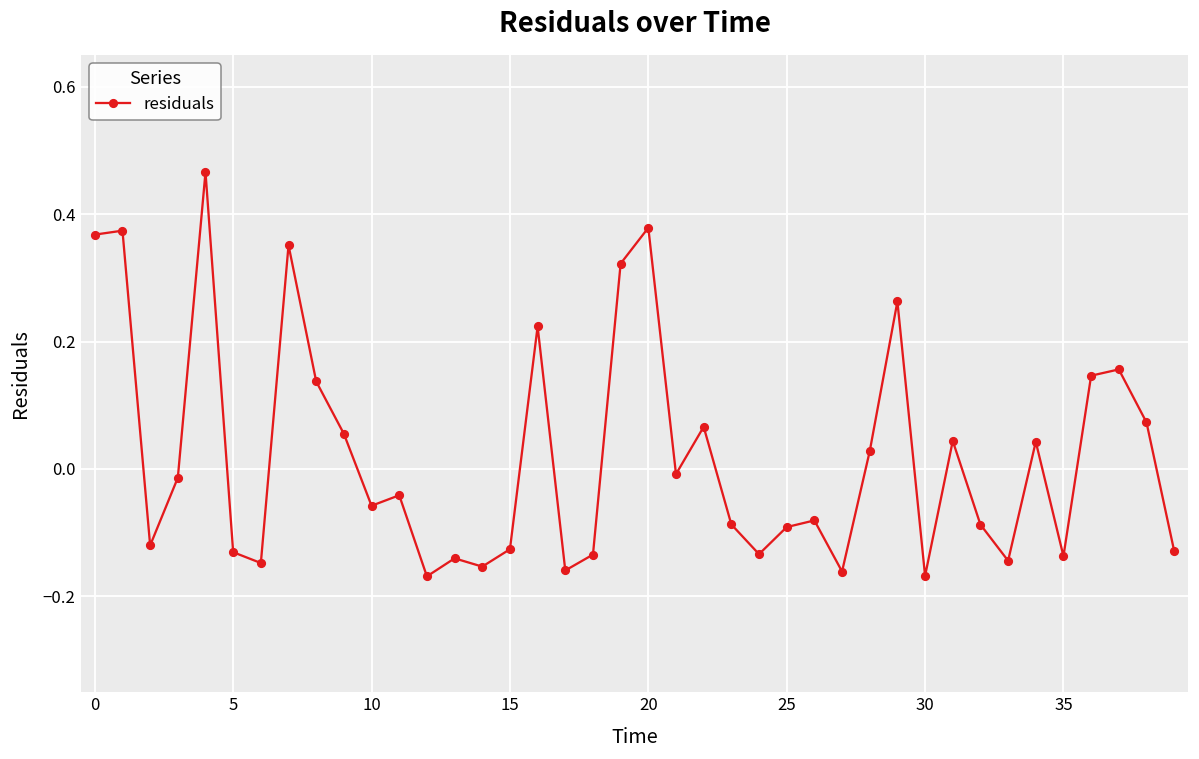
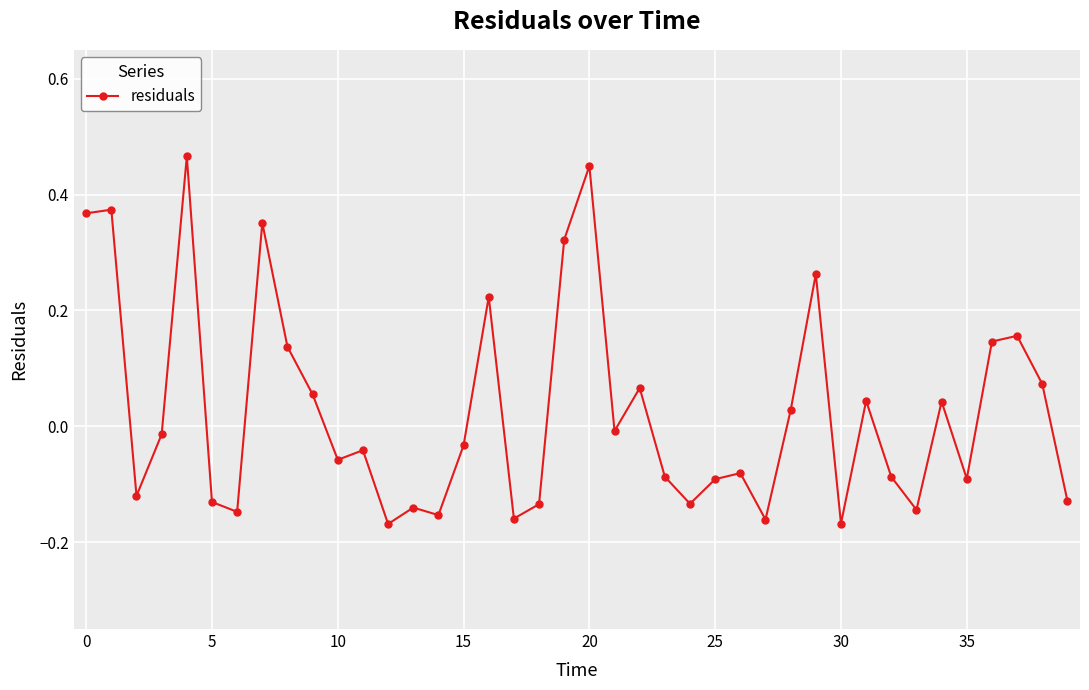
  {
    "0": 0.37,
    "5": -0.13,
    "10": -0.06,
-   "15": -0.13,
-   "20": 0.38,
+   "15": -0.03,
+   "20": 0.45,
    "25": -0.09,
    "30": -0.17,
-   "35": -0.14
+   "35": -0.09
  }
